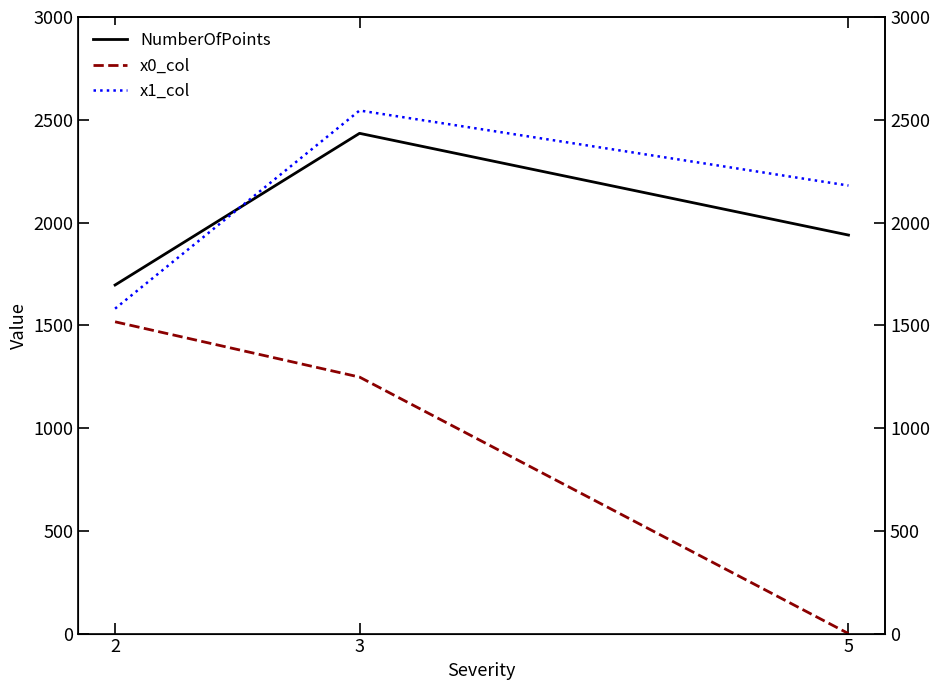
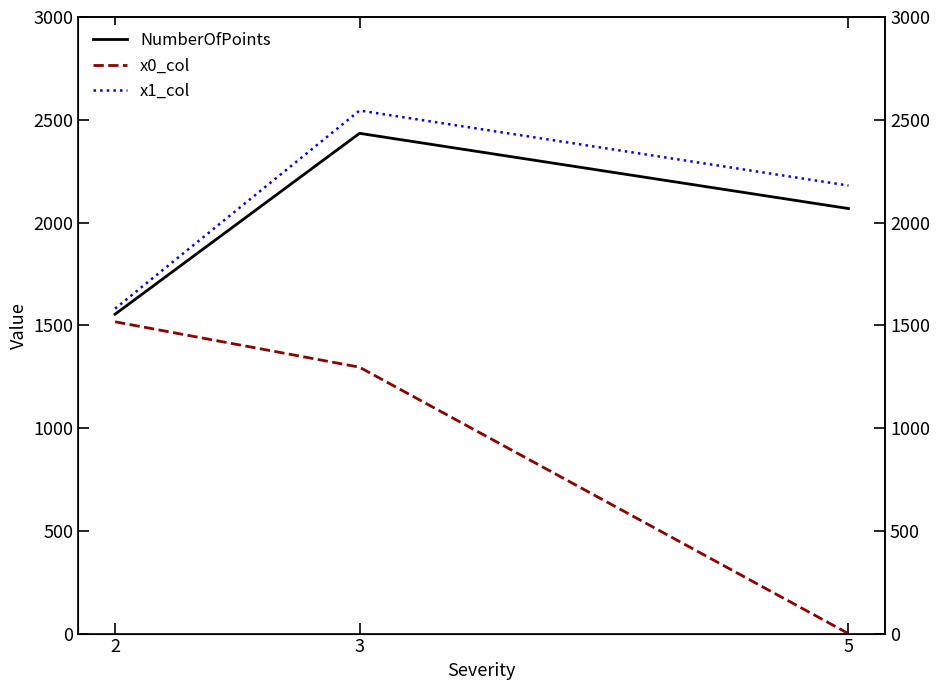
  {
    "NumberOfPoints": {
-     "2": 1700,
+     "2": 1550,
      "3": 2430,
-     "5": 1940
+     "5": 2070
    },
    "x0_col": {
      "2": 1520,
-     "3": 1250,
+     "3": 1300,
      "5": 0
    },
    "x1_col": {
      "2": 1580,
      "3": 2550,
      "5": 2180
    }
  }
